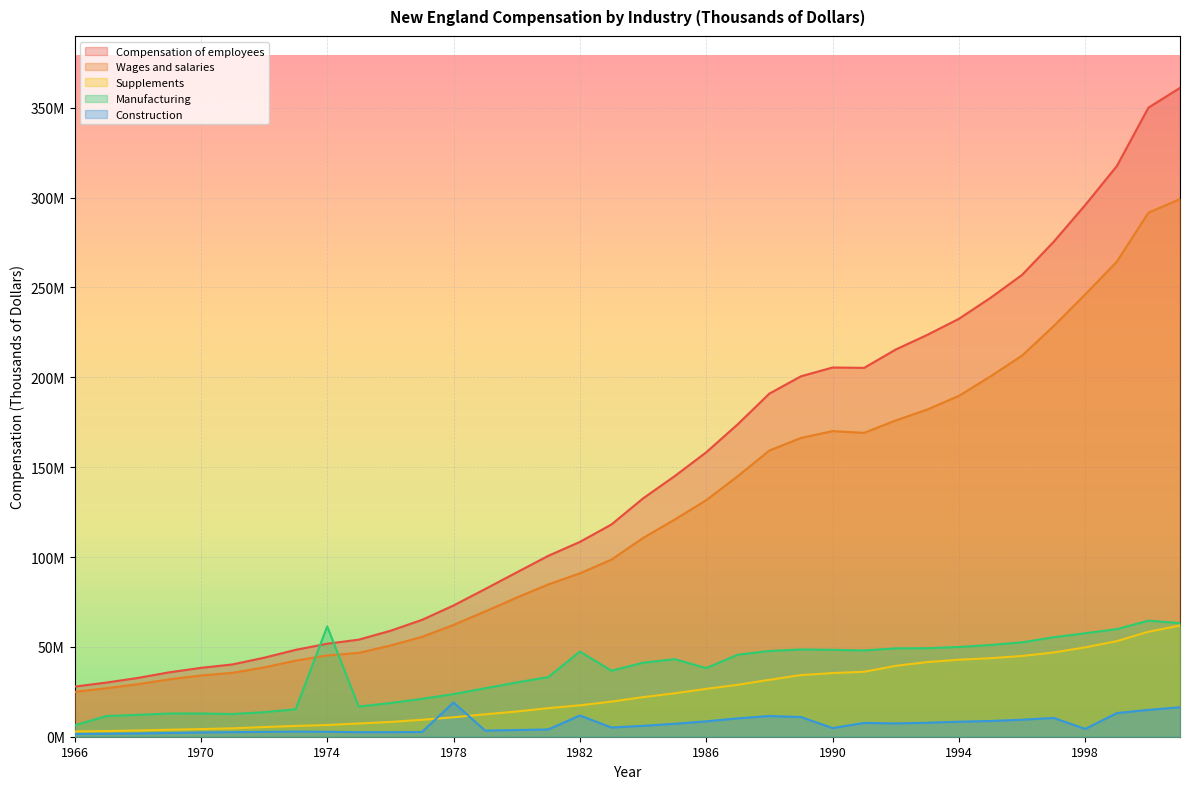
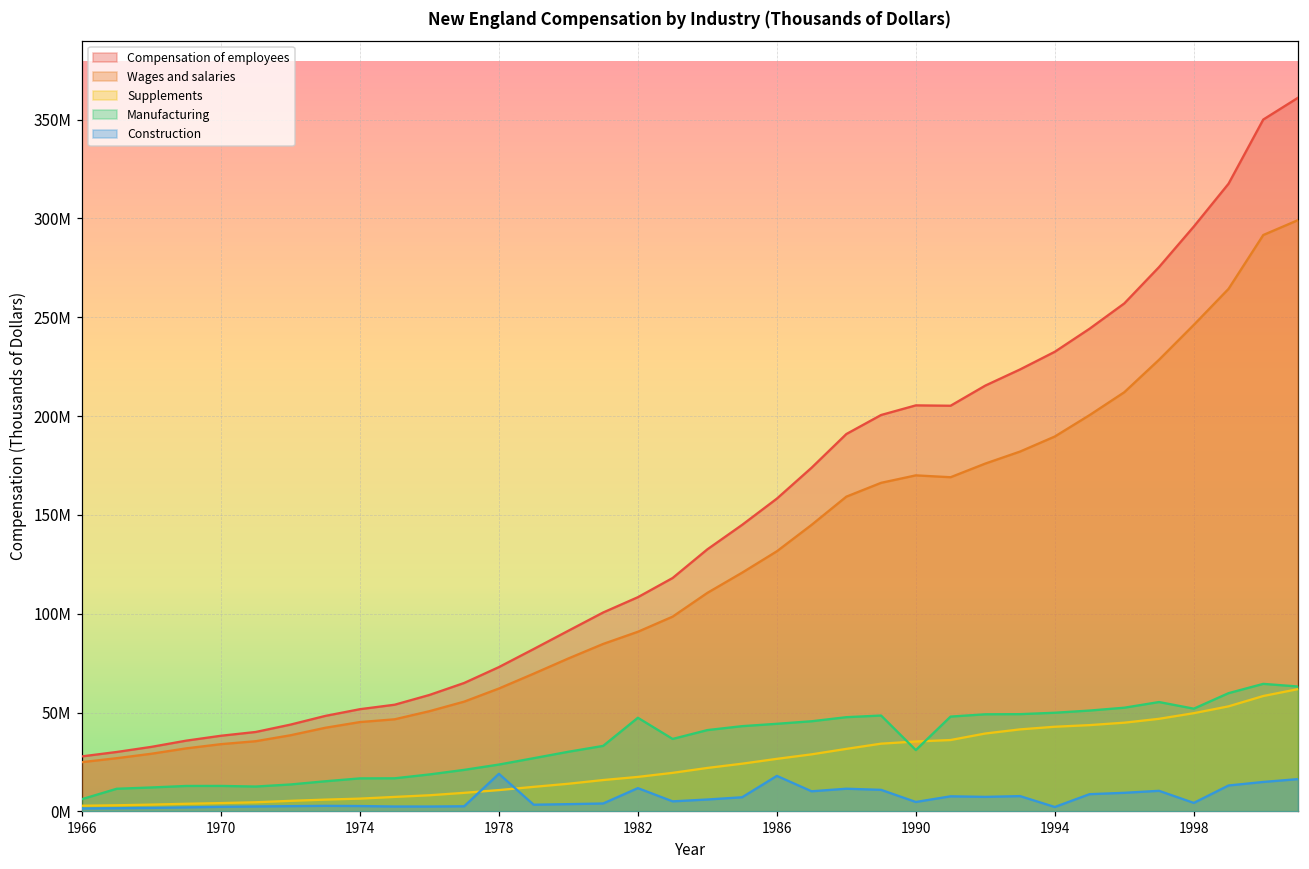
  {
    "Manufacturing": {
      "1966": 6000000,
      "1970": 13000000,
-     "1974": 61000000,
+     "1974": 17000000,
      "1978": 24000000,
      "1982": 47000000,
-     "1986": 38000000,
-     "1990": 48000000,
+     "1986": 44000000,
+     "1990": 31000000,
      "1994": 50000000,
-     "1998": 58000000
+     "1998": 52000000
    },
    "Construction": {
      "1970": 2000000,
      "1974": 3000000,
      "1978": 19000000,
      "1982": 12000000,
-     "1986": 9000000,
+     "1986": 18000000,
      "1990": 5000000,
-     "1994": 8000000,
+     "1994": 2000000,
      "1998": 4000000
    }
  }
